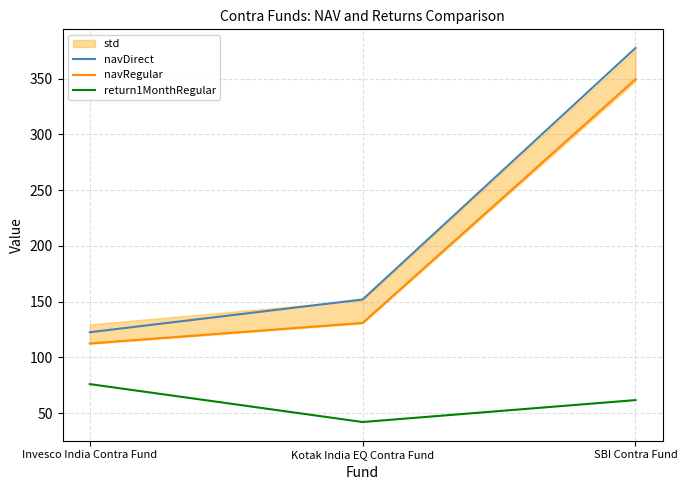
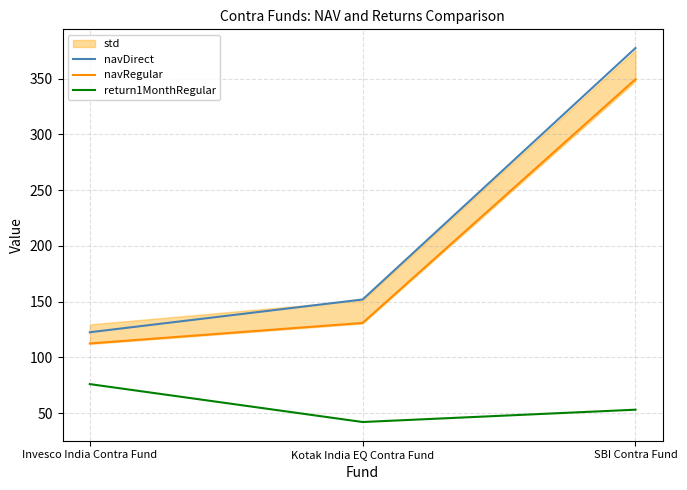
  {
    "navDirect": {
      "Invesco India Contra Fund": 123
    },
    "return1MonthRegular": {
      "Invesco India Contra Fund": 76,
      "Kotak India EQ Contra Fund": 42,
-     "SBI Contra Fund": 62
+     "SBI Contra Fund": 53
    }
  }
